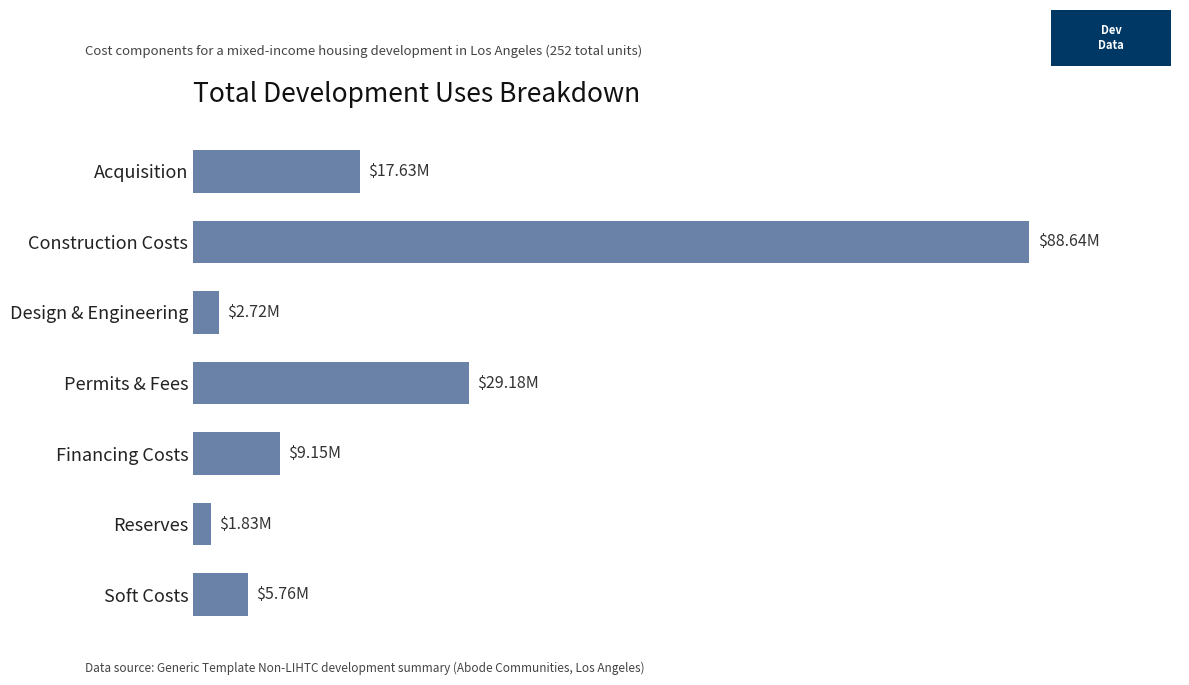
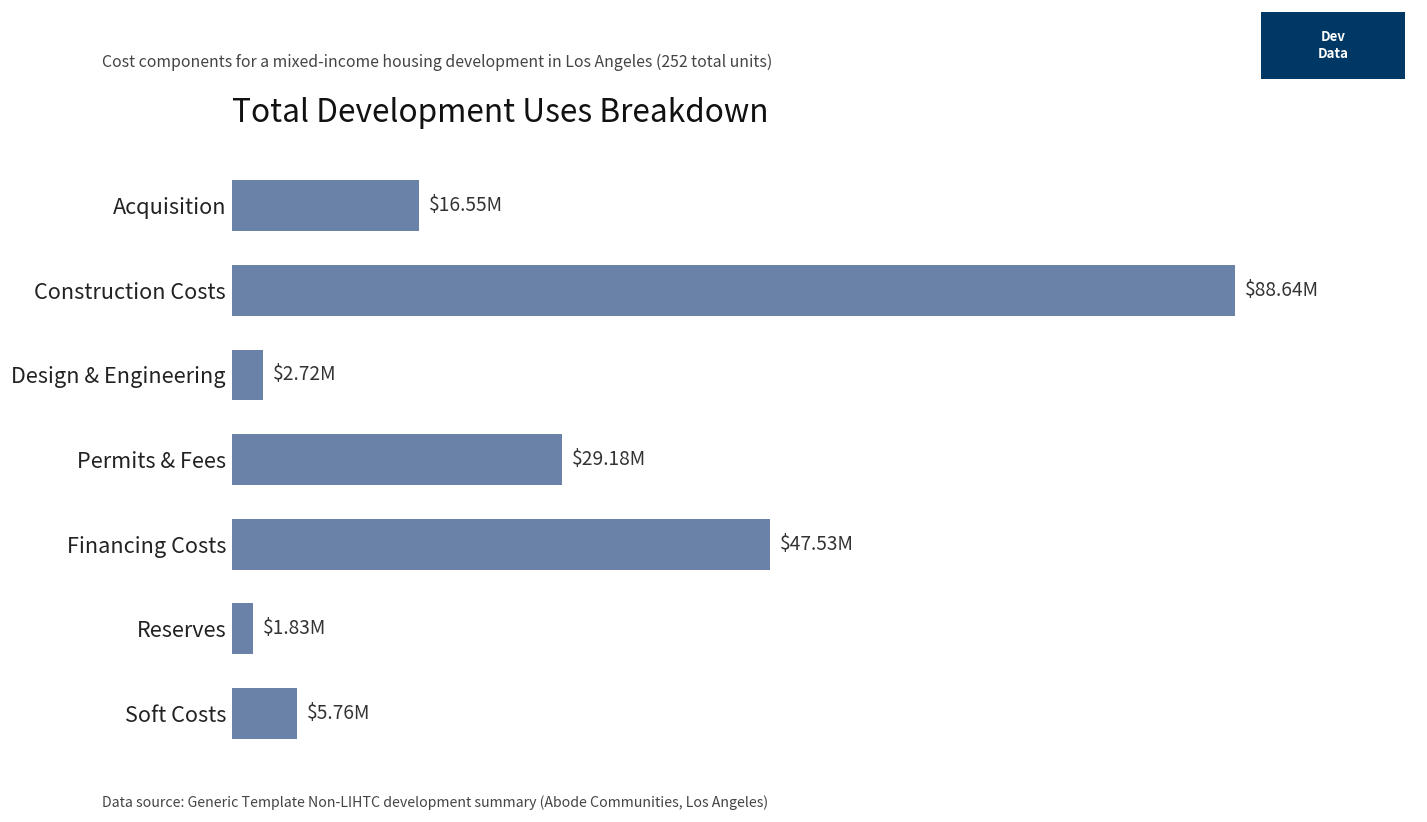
  {
-   "Acquisition": "$17.63M",
+   "Acquisition": "$16.55M",
    "Construction Costs": "$88.64M",
    "Design & Engineering": "$2.72M",
    "Permits & Fees": "$29.18M",
-   "Financing Costs": "$9.15M",
+   "Financing Costs": "$47.53M",
    "Reserves": "$1.83M",
    "Soft Costs": "$5.76M"
  }
